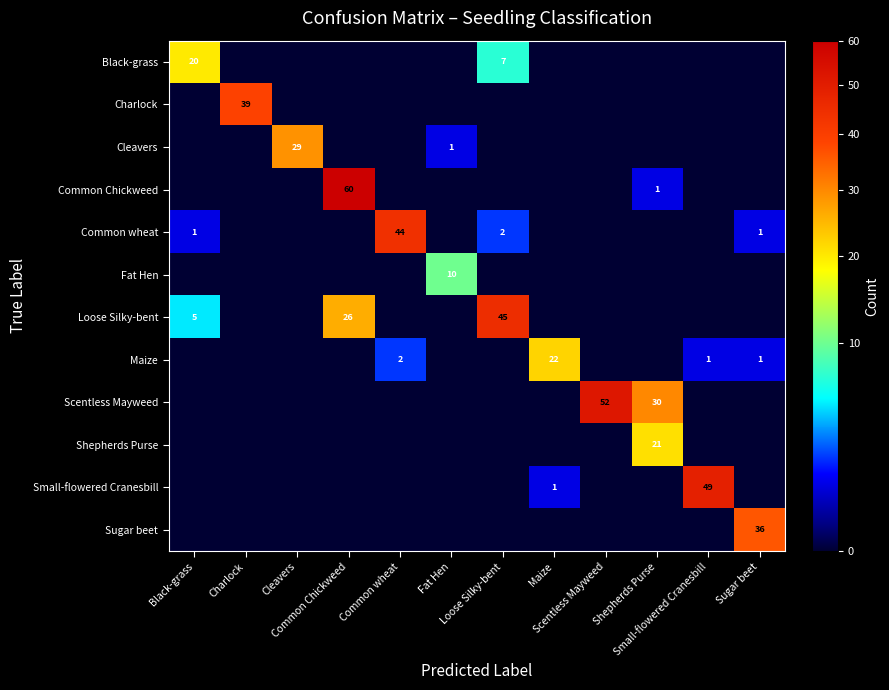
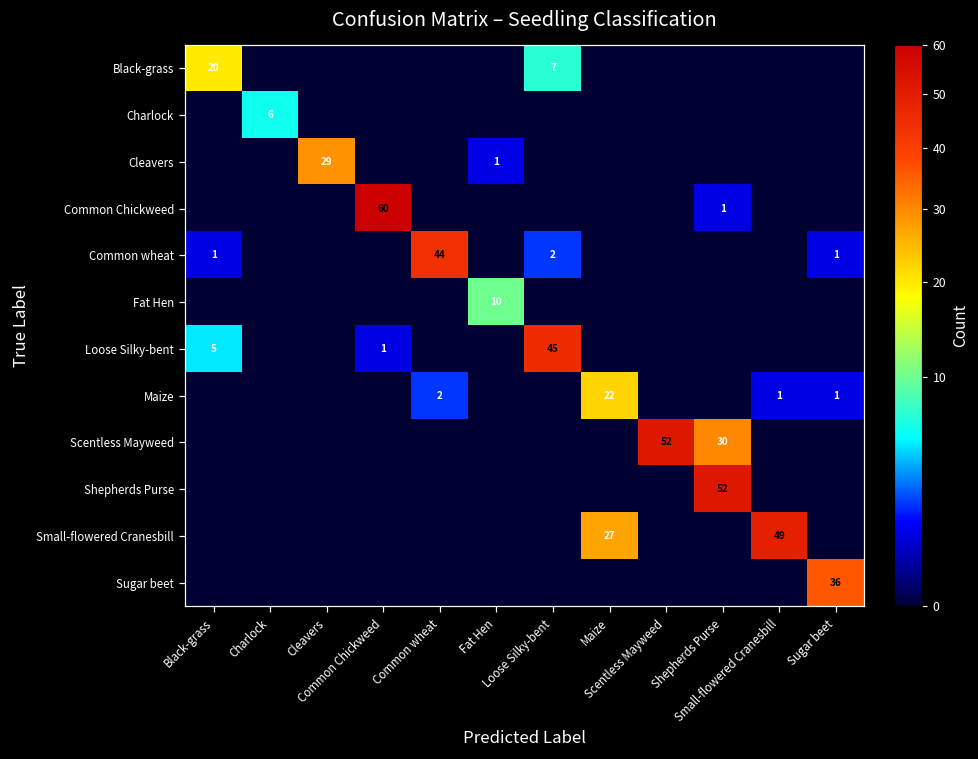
  {
    "Black-grass": {
      "Black-grass": 20,
      "Loose Silky-bent": 7
    },
    "Charlock": {
-     "Charlock": 39
+     "Charlock": 6
    },
    "Cleavers": {
      "Cleavers": 29,
      "Fat Hen": 1
    },
    "Common Chickweed": {
      "Common Chickweed": 60,
      "Shepherds Purse": 1
    },
    "Common wheat": {
      "Black-grass": 1,
      "Common wheat": 44,
      "Loose Silky-bent": 2,
      "Sugar beet": 1
    },
    "Fat Hen": {
      "Fat Hen": 10
    },
    "Loose Silky-bent": {
      "Black-grass": 5,
-     "Common Chickweed": 26,
+     "Common Chickweed": 1,
      "Loose Silky-bent": 45
    },
    "Maize": {
      "Common wheat": 2,
      "Maize": 22,
      "Small-flowered Cranesbill": 1,
      "Sugar beet": 1
    },
    "Scentless Mayweed": {
      "Scentless Mayweed": 52,
      "Shepherds Purse": 30
    },
    "Shepherds Purse": {
-     "Shepherds Purse": 21
+     "Shepherds Purse": 52
    },
    "Small-flowered Cranesbill": {
-     "Maize": 1,
+     "Maize": 27,
      "Small-flowered Cranesbill": 49
    },
    "Sugar beet": {
      "Sugar beet": 36
    }
  }
